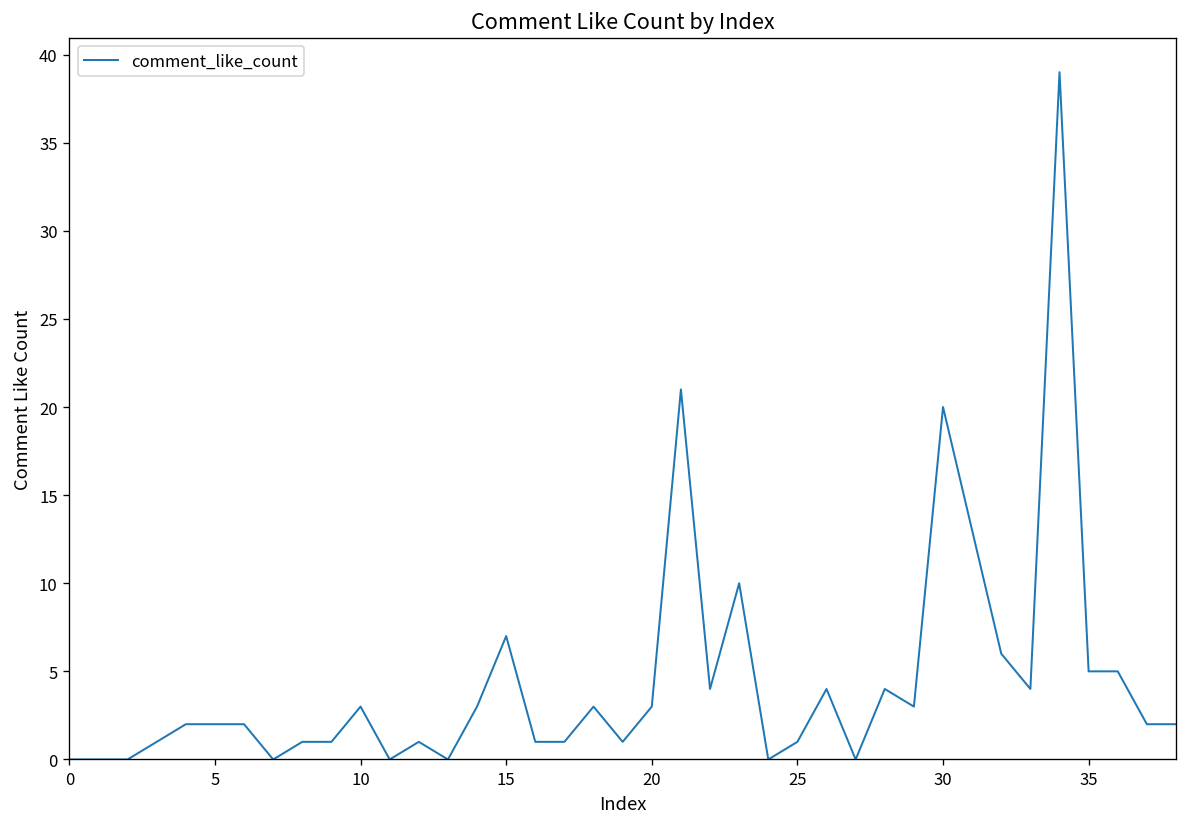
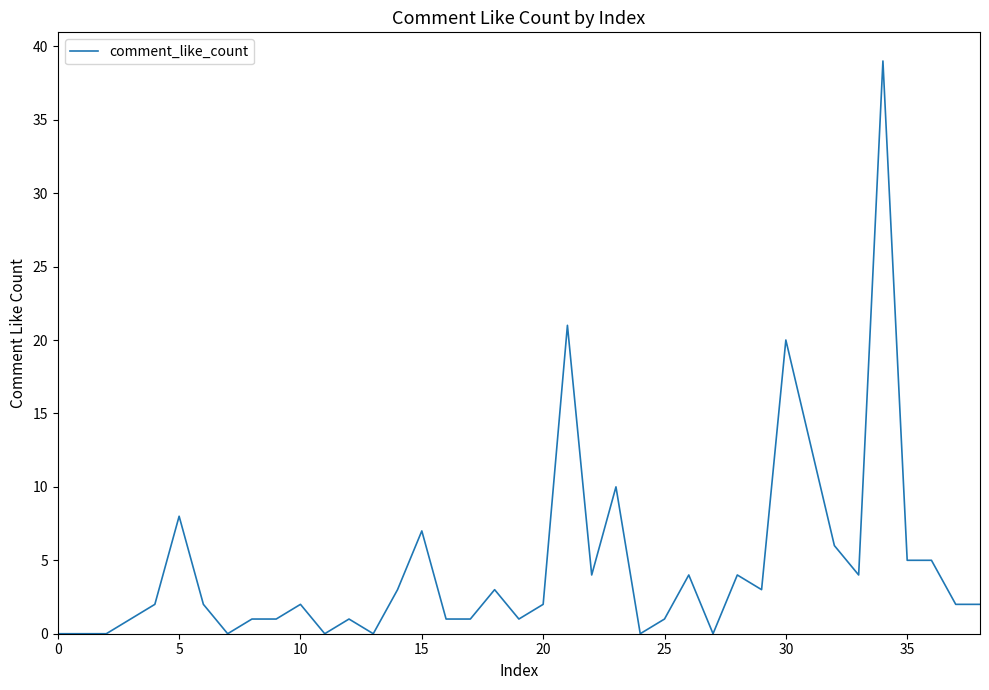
  {
    "0": 0,
-   "5": 2,
-   "10": 3,
+   "5": 8,
+   "10": 2,
    "15": 7,
-   "20": 3,
+   "20": 2,
    "25": 1,
    "30": 20,
    "35": 5
  }
